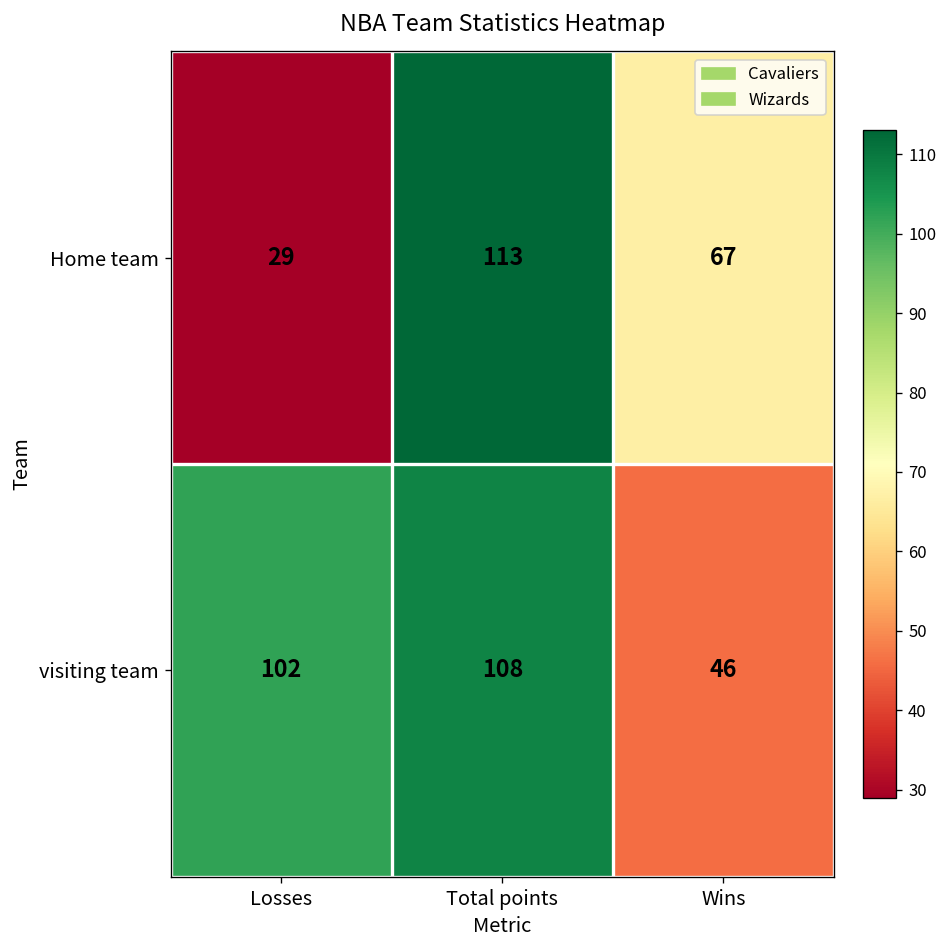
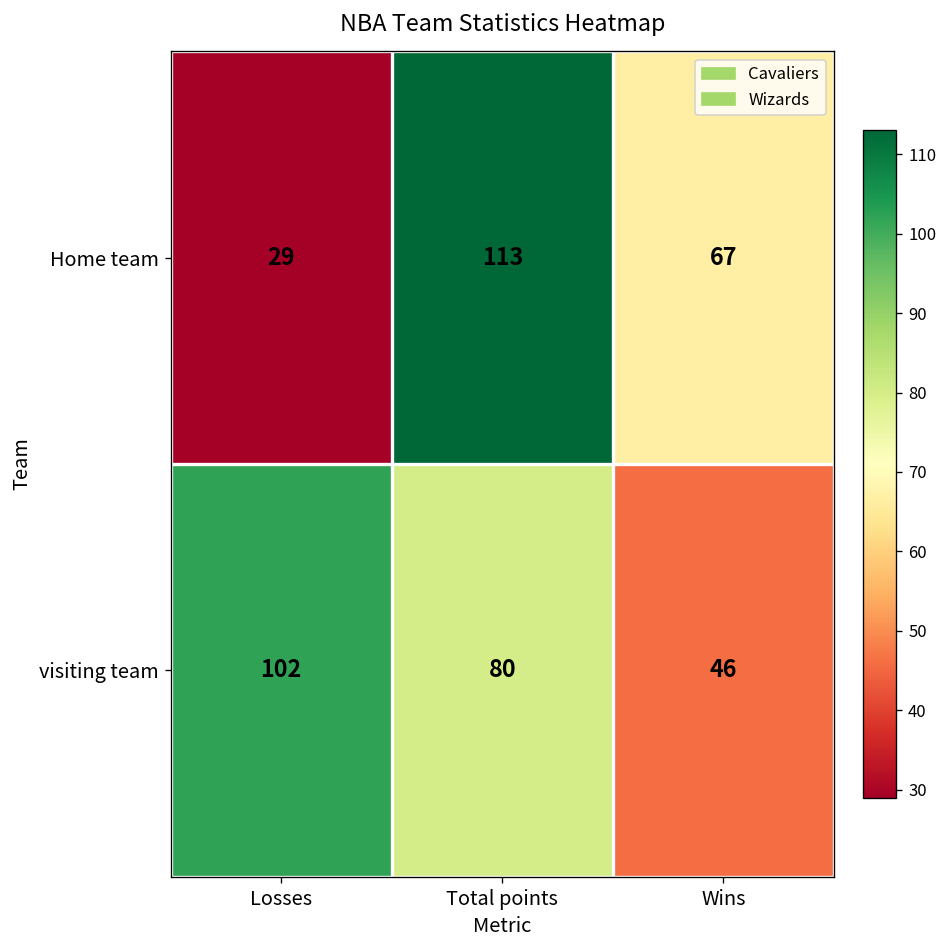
  {
    "Home team": {
      "Losses": 29,
      "Total points": 113,
      "Wins": 67
    },
    "visiting team": {
      "Losses": 102,
-     "Total points": 108,
+     "Total points": 80,
      "Wins": 46
    }
  }
